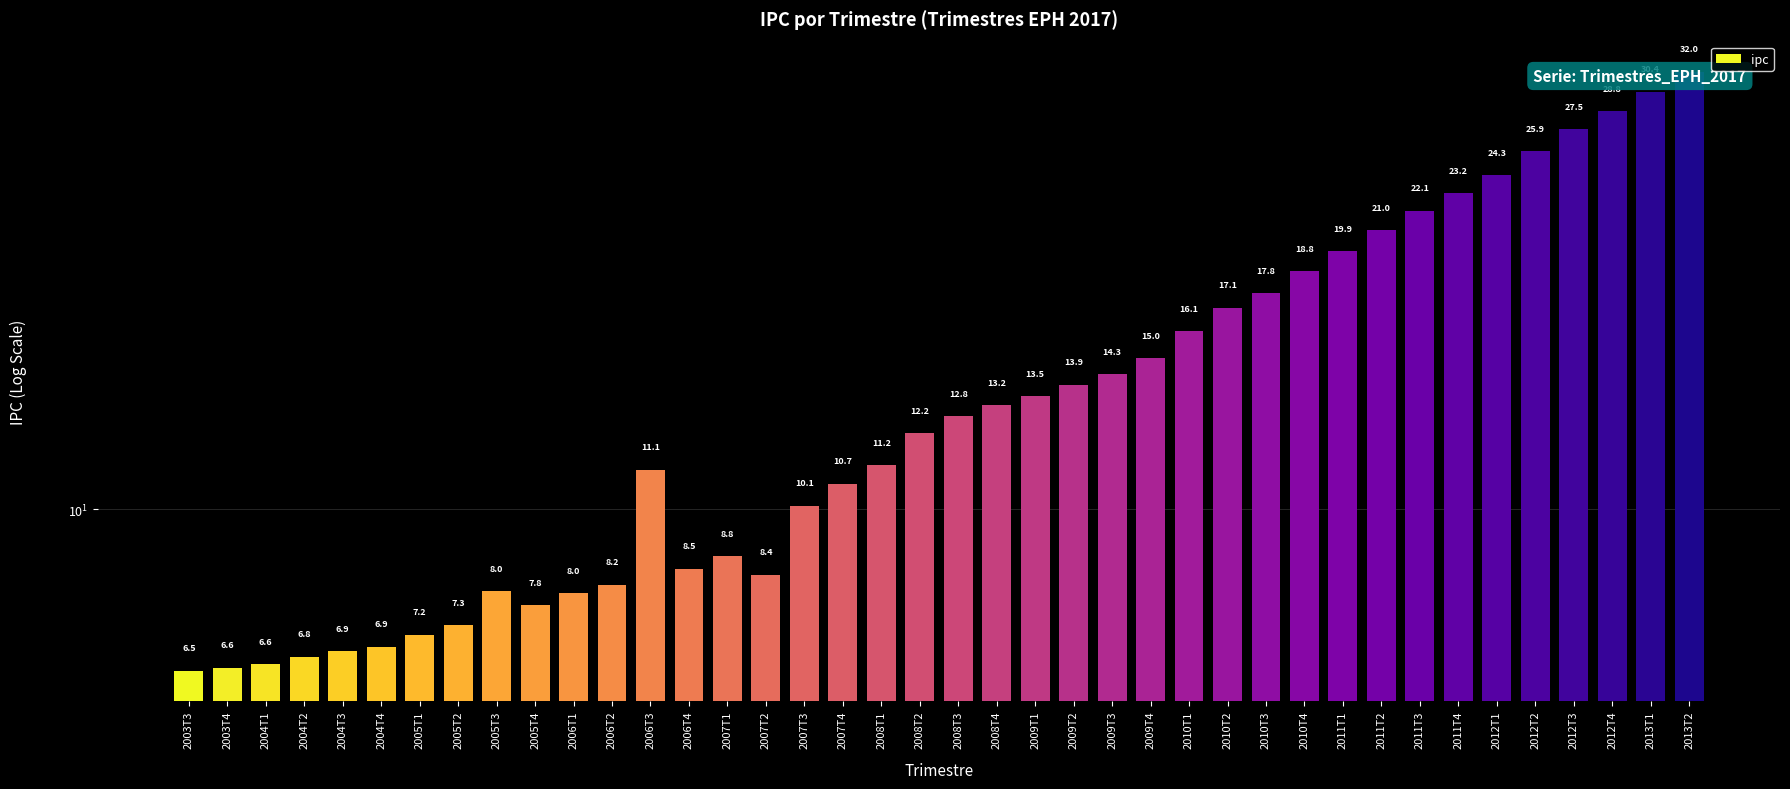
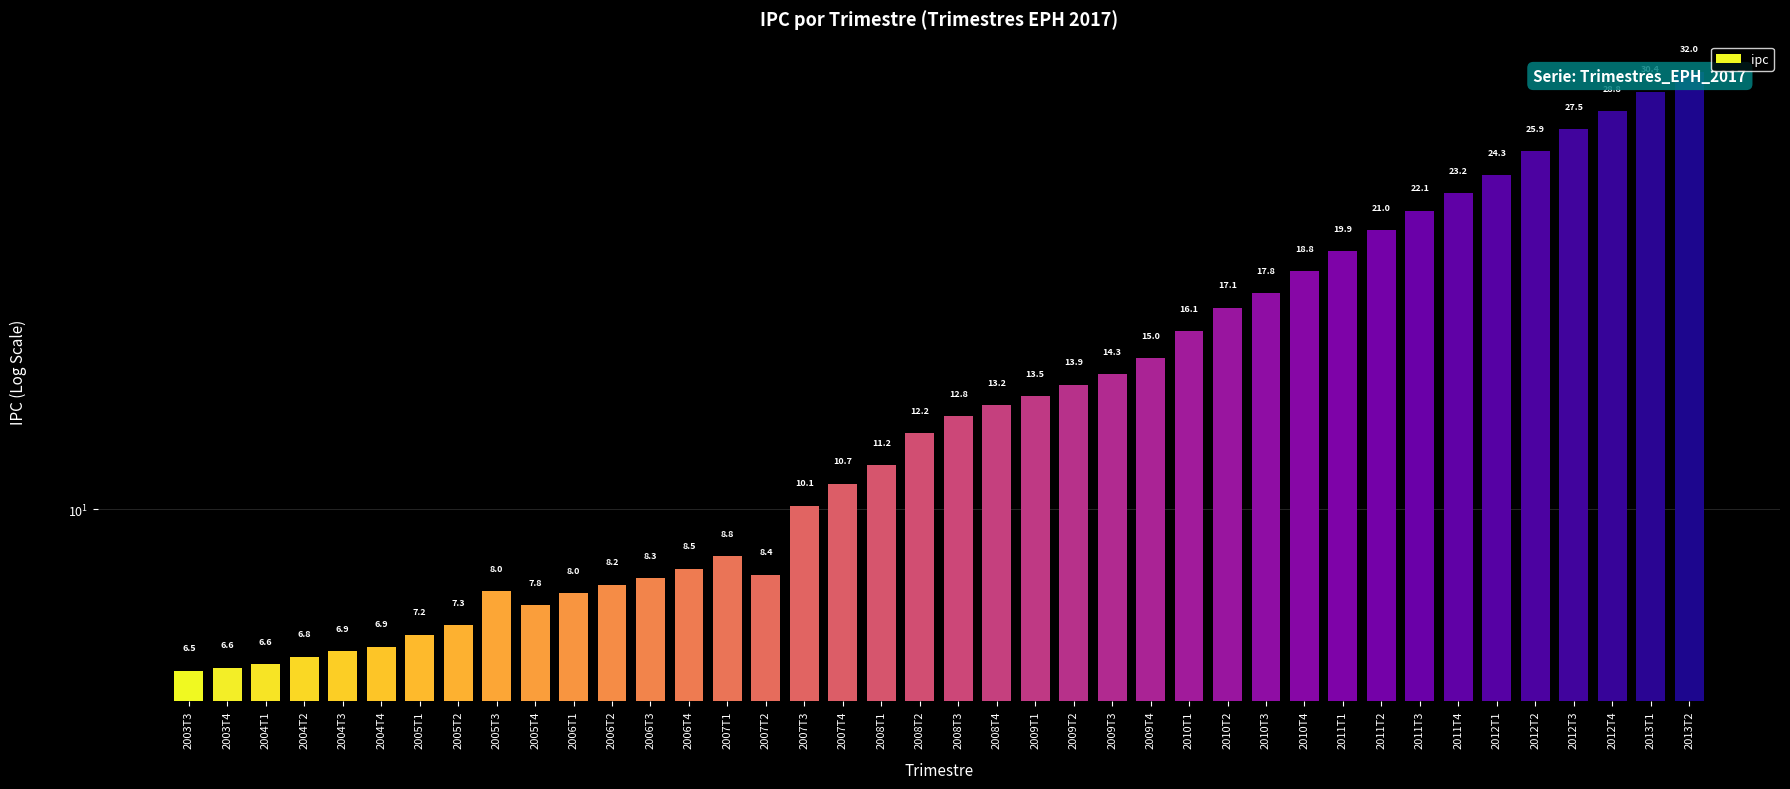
  {
    "2003T3": 6.5,
    "2003T4": 6.6,
    "2004T1": 6.6,
    "2004T2": 6.8,
    "2004T3": 6.9,
    "2004T4": 6.9,
    "2005T1": 7.2,
    "2005T2": 7.3,
    "2005T3": 8.0,
    "2005T4": 7.8,
    "2006T1": 8.0,
    "2006T2": 8.2,
-   "2006T3": 11.1,
+   "2006T3": 8.3,
    "2006T4": 8.5,
    "2007T1": 8.8,
    "2007T2": 8.4,
    "2007T3": 10.1,
    "2007T4": 10.7,
    "2008T1": 11.2,
    "2008T2": 12.2,
    "2008T3": 12.8,
    "2008T4": 13.2,
    "2009T1": 13.5,
    "2009T2": 13.9,
    "2009T3": 14.3,
    "2009T4": 15.0,
    "2010T1": 16.1,
    "2010T2": 17.1,
    "2010T3": 17.8,
    "2010T4": 18.8,
    "2011T1": 19.9,
    "2011T2": 21.0,
    "2011T3": 22.1,
    "2011T4": 23.2,
    "2012T1": 24.3,
    "2012T2": 25.9,
    "2012T3": 27.5
  }
